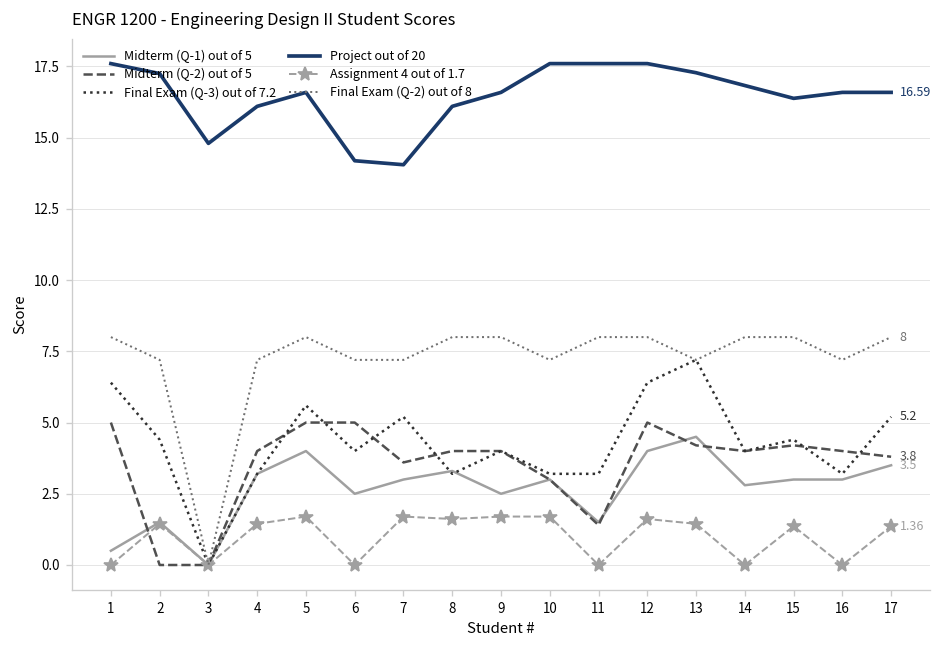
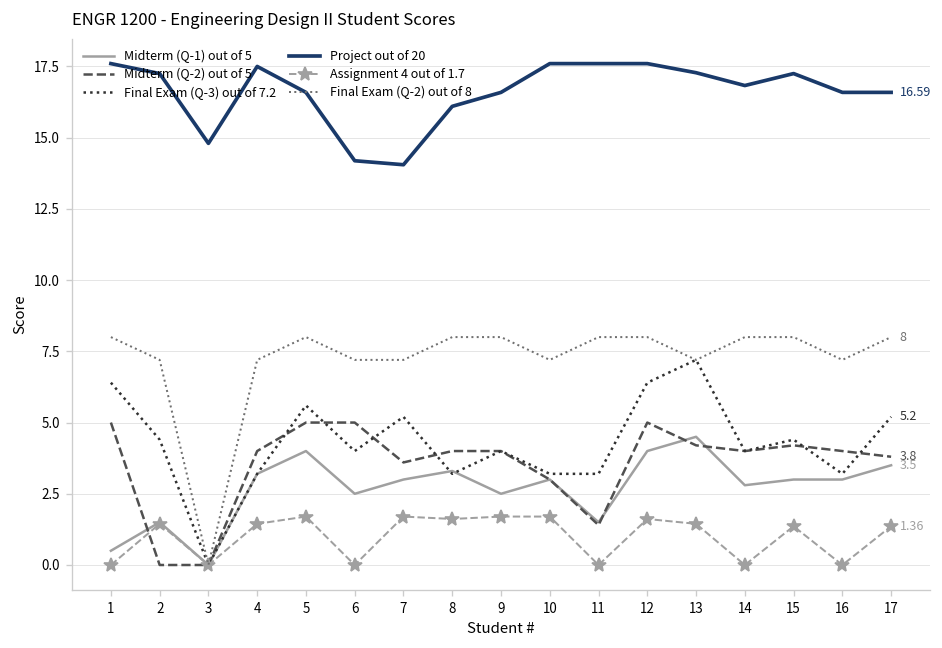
  {
    "Project out of 20": {
      "1": 17.6,
      "2": 17.3,
      "3": 14.8,
-     "4": 16.1,
+     "4": 17.5,
      "5": 16.6,
      "6": 14.2,
      "7": 14.1,
      "8": 16.1,
      "9": 16.6,
      "10": 17.6,
      "11": 17.6,
      "12": 17.6,
      "13": 17.3,
      "14": 16.8,
-     "15": 16.4,
+     "15": 17.3,
      "16": 16.6
    }
  }
